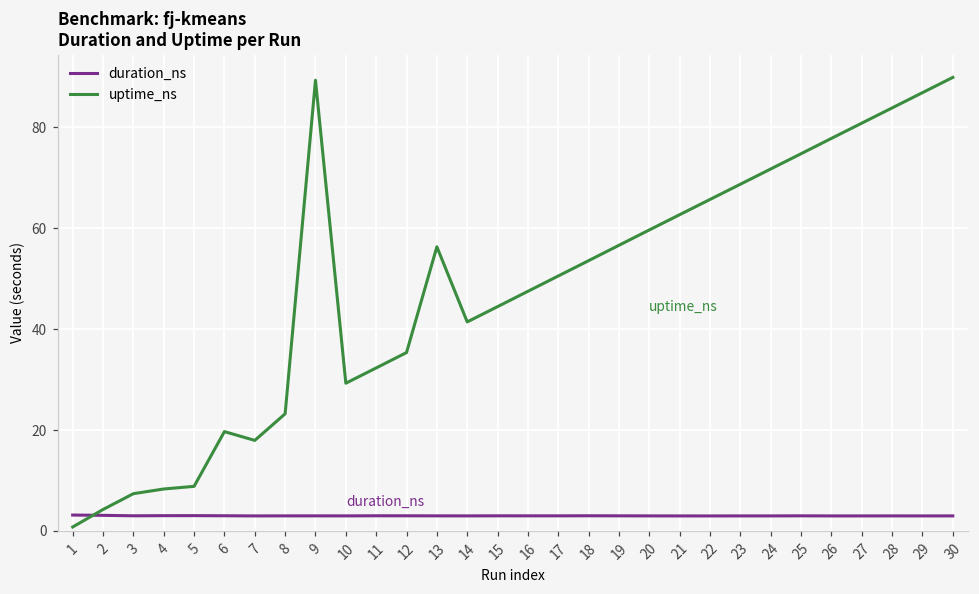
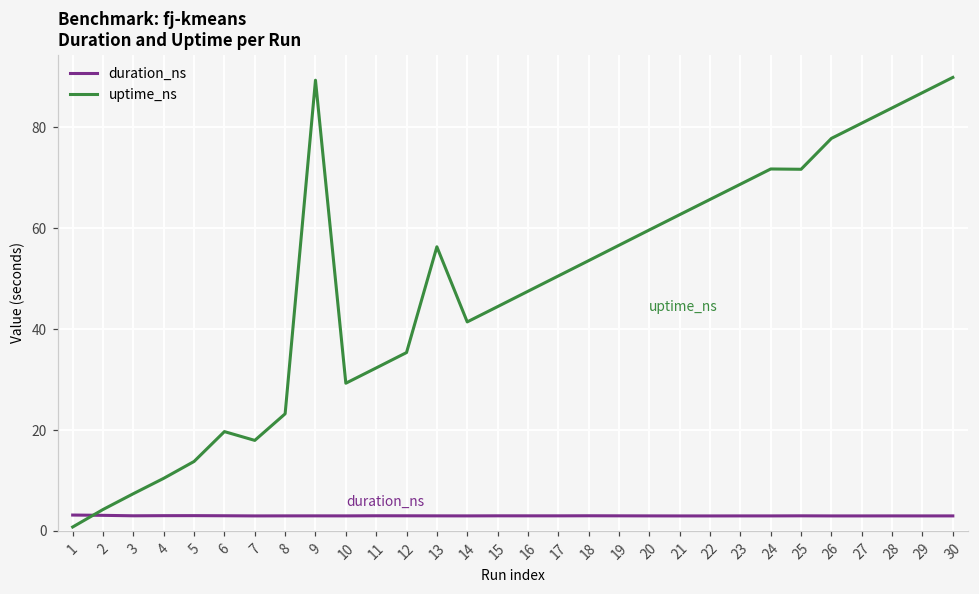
  {
    "duration_ns": {
      "1": 3,
      "2": 3,
      "3": 3,
      "4": 3,
      "5": 3,
      "6": 3,
      "7": 3,
      "8": 3,
      "9": 3,
      "10": 3,
      "11": 3,
      "12": 3,
      "13": 3,
      "14": 3,
      "15": 3,
      "16": 3,
      "17": 3,
      "18": 3,
      "19": 3,
      "20": 3,
      "21": 3,
      "22": 3,
      "23": 3,
      "24": 3,
      "25": 3,
      "26": 3,
      "27": 3,
      "28": 3,
      "29": 3,
      "30": 3
    },
    "uptime_ns": {
      "1": 1,
      "2": 4,
      "3": 7,
-     "4": 8,
-     "5": 9,
+     "4": 10,
+     "5": 14,
      "6": 20,
      "7": 18,
      "8": 23,
      "9": 89,
      "10": 29,
      "11": 32,
      "12": 35,
      "13": 56,
      "14": 41,
      "15": 44,
      "16": 48,
      "17": 51,
      "18": 54,
      "19": 57,
      "20": 60,
      "21": 63,
      "22": 66,
      "23": 69,
      "24": 72,
-     "25": 75,
+     "25": 72,
      "26": 78,
      "27": 81,
      "28": 84,
      "29": 87,
      "30": 90
    }
  }
